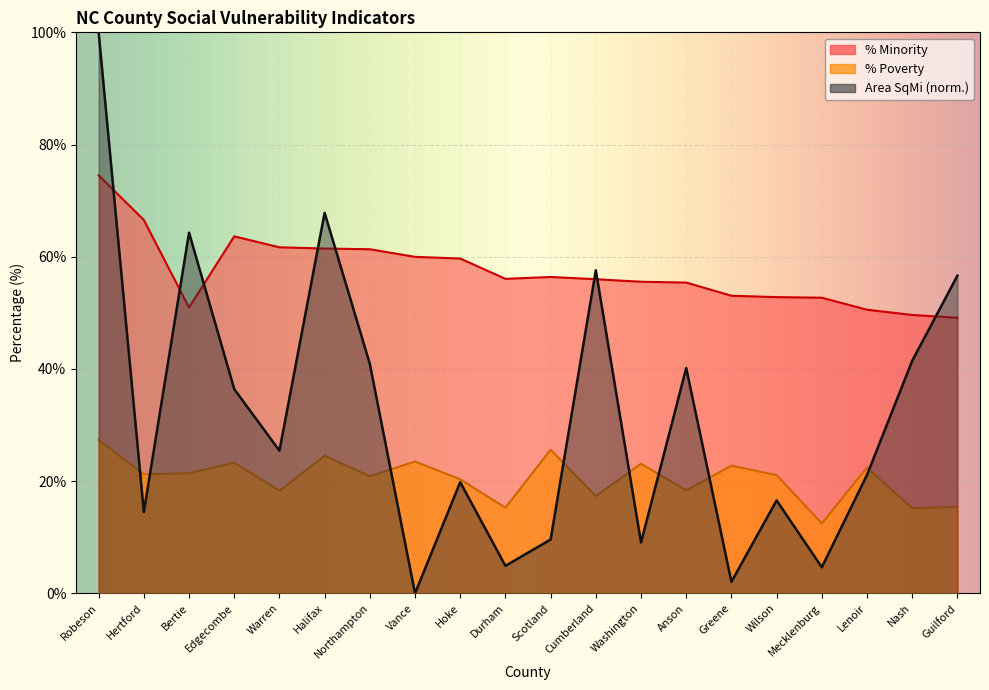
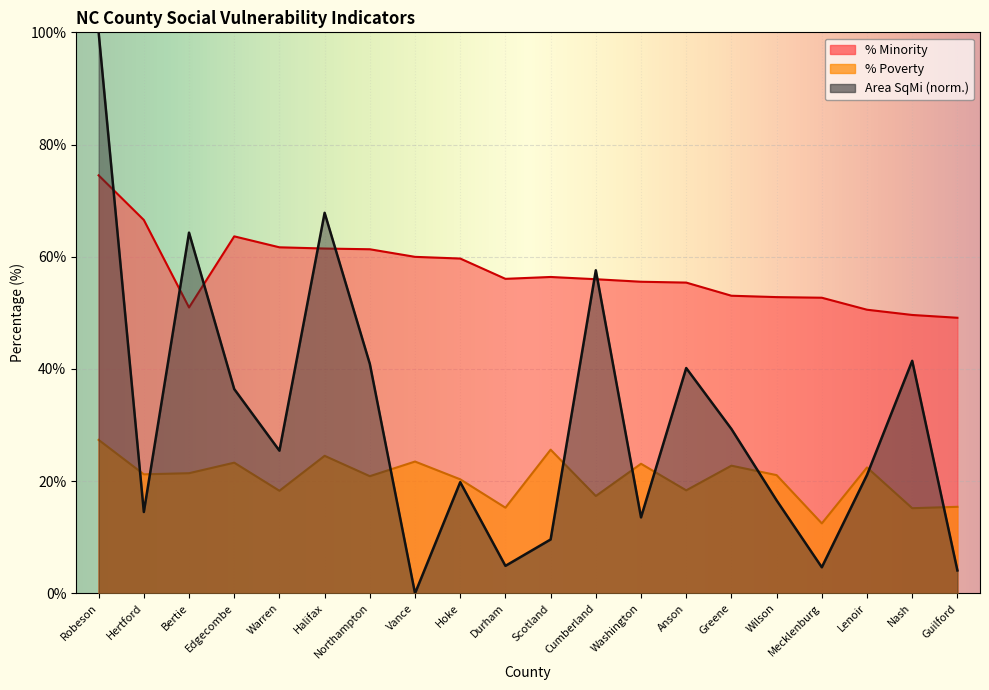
  {
    "% Minority": {
      "Robeson": "75%",
      "Hertford": "67%",
      "Bertie": "51%",
      "Edgecombe": "64%",
      "Warren": "62%",
      "Halifax": "61%",
      "Northampton": "61%",
      "Vance": "60%",
      "Hoke": "60%",
      "Durham": "56%",
      "Scotland": "56%",
      "Cumberland": "56%",
      "Washington": "56%",
      "Anson": "55%",
      "Greene": "53%",
      "Wilson": "53%",
      "Mecklenburg": "53%",
      "Lenoir": "51%",
      "Nash": "50%",
      "Guilford": "49%"
    },
    "% Poverty": {
      "Robeson": "27%",
      "Hertford": "21%",
      "Bertie": "21%",
      "Edgecombe": "23%",
      "Warren": "18%",
      "Halifax": "25%",
      "Northampton": "21%",
      "Vance": "23%",
      "Hoke": "20%",
      "Durham": "15%",
      "Scotland": "26%",
      "Cumberland": "17%",
      "Washington": "23%",
      "Anson": "18%",
      "Greene": "23%",
      "Wilson": "21%",
      "Mecklenburg": "12%",
      "Lenoir": "22%",
      "Nash": "15%",
      "Guilford": "15%"
    },
    "Area SqMi (norm.)": {
      "Robeson": "100%",
      "Hertford": "15%",
      "Bertie": "64%",
      "Edgecombe": "36%",
      "Warren": "25%",
      "Halifax": "68%",
      "Northampton": "41%",
      "Vance": "0%",
      "Hoke": "20%",
      "Durham": "5%",
      "Scotland": "10%",
      "Cumberland": "58%",
-     "Washington": "9%",
+     "Washington": "14%",
      "Anson": "40%",
-     "Greene": "2%",
+     "Greene": "29%",
      "Wilson": "17%",
      "Mecklenburg": "5%",
      "Lenoir": "21%",
      "Nash": "41%",
-     "Guilford": "57%"
+     "Guilford": "4%"
    }
  }
